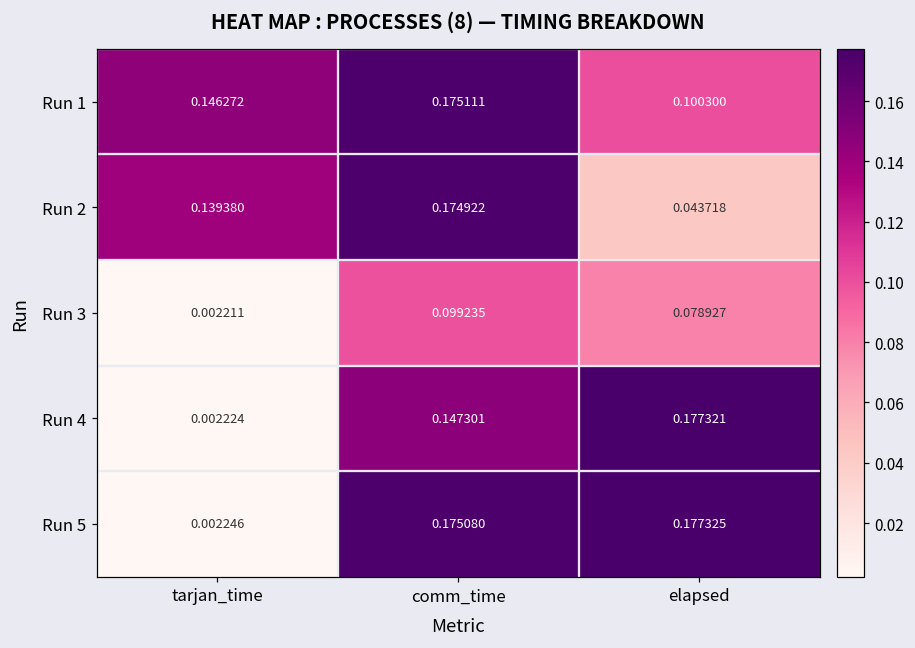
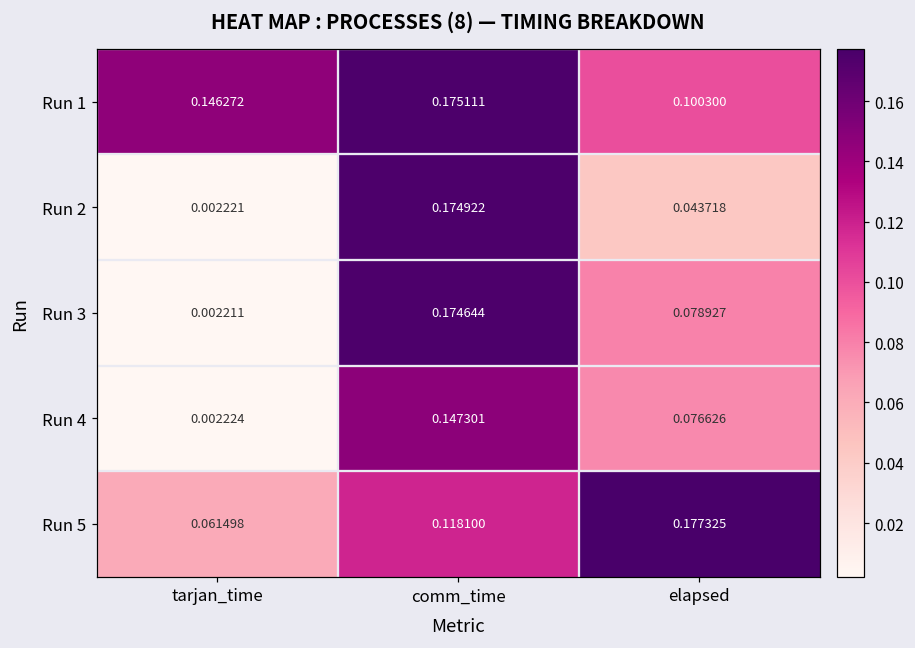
  {
    "Run 1": {
      "tarjan_time": 0.146272,
      "comm_time": 0.175111,
      "elapsed": 0.100300
    },
    "Run 2": {
-     "tarjan_time": 0.139380,
+     "tarjan_time": 0.002221,
      "comm_time": 0.174922,
      "elapsed": 0.043718
    },
    "Run 3": {
      "tarjan_time": 0.002211,
-     "comm_time": 0.099235,
+     "comm_time": 0.174644,
      "elapsed": 0.078927
    },
    "Run 4": {
      "tarjan_time": 0.002224,
      "comm_time": 0.147301,
-     "elapsed": 0.177321
+     "elapsed": 0.076626
    },
    "Run 5": {
-     "tarjan_time": 0.002246,
-     "comm_time": 0.175080,
+     "tarjan_time": 0.061498,
+     "comm_time": 0.118100,
      "elapsed": 0.177325
    }
  }
